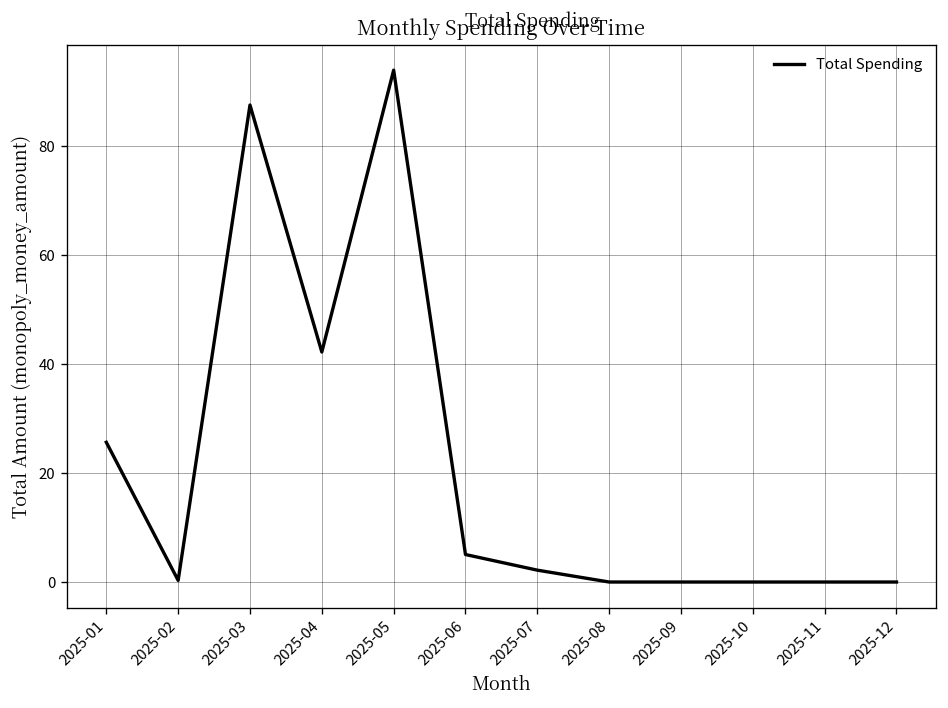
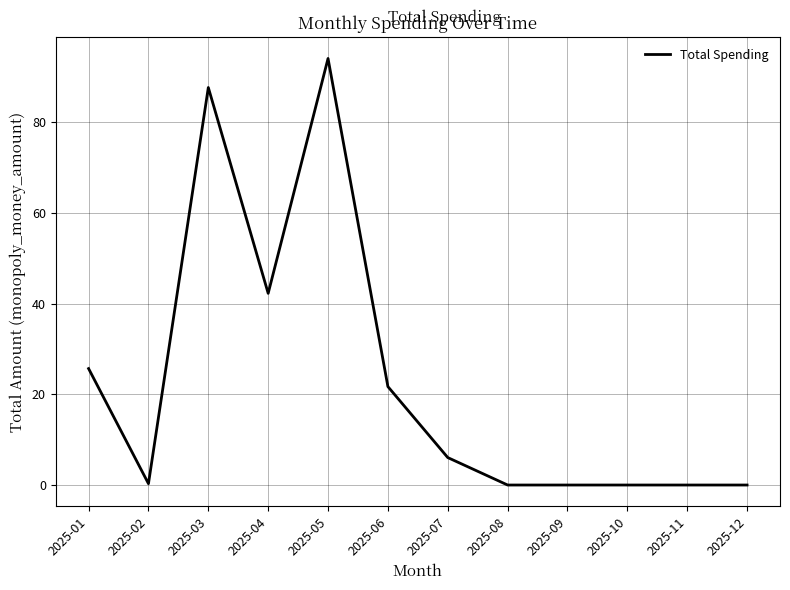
  {
    "2025-01": 26,
    "2025-02": 0,
    "2025-03": 88,
    "2025-04": 42,
    "2025-05": 94,
-   "2025-06": 5,
-   "2025-07": 2,
+   "2025-06": 22,
+   "2025-07": 6,
    "2025-08": 0,
    "2025-09": 0,
    "2025-10": 0,
    "2025-11": 0,
    "2025-12": 0
  }
